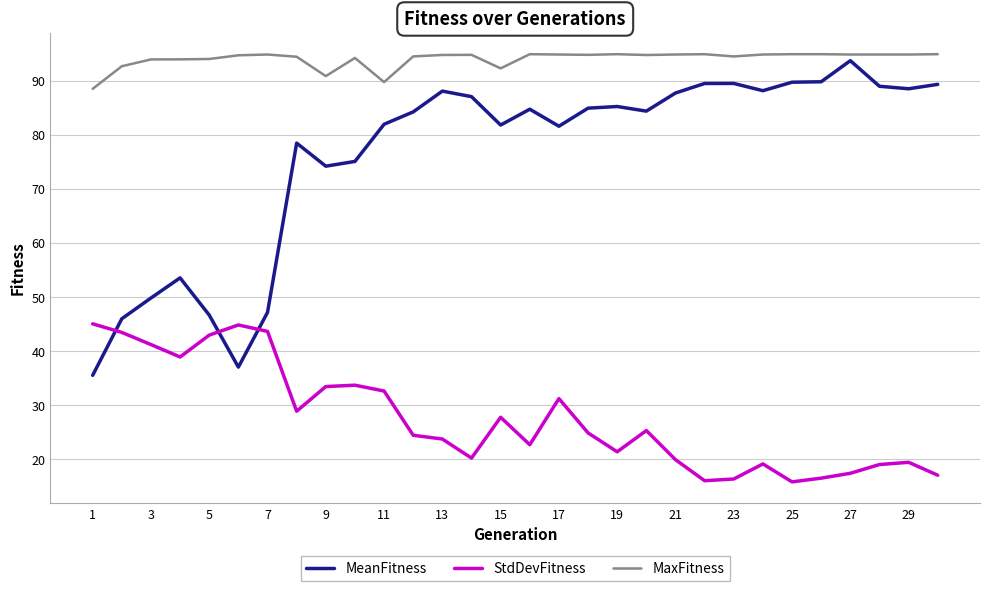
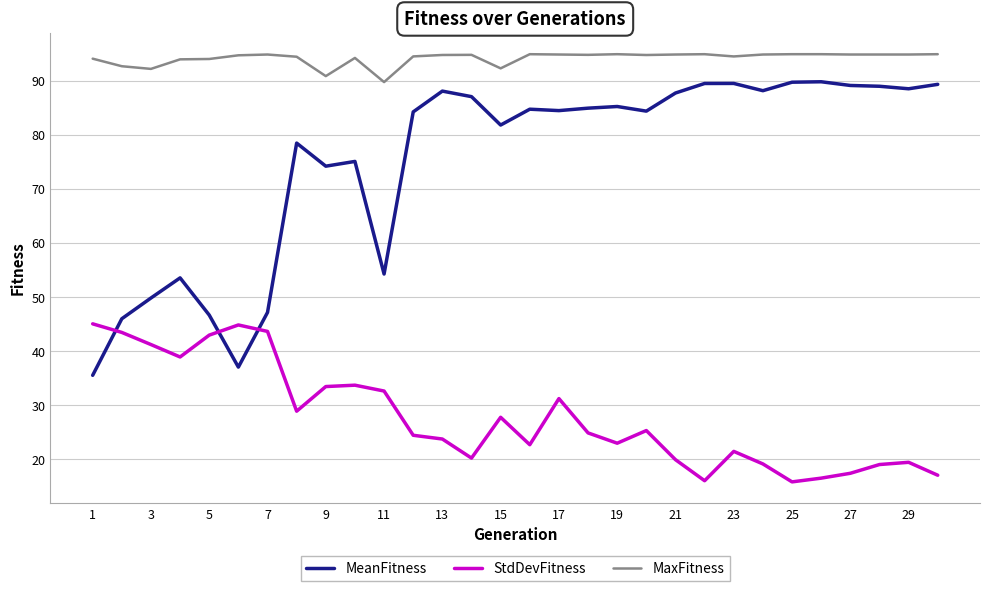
  {
    "MeanFitness": {
      "1": 36,
      "3": 50,
      "5": 47,
      "7": 47,
      "9": 74,
-     "11": 82,
+     "11": 54,
      "13": 88,
      "15": 82,
-     "17": 82,
+     "17": 84,
      "19": 85,
      "21": 88,
      "23": 89,
      "25": 90,
-     "27": 94,
+     "27": 89,
      "29": 88
    },
    "StdDevFitness": {
      "1": 45,
      "3": 41,
      "5": 43,
      "7": 44,
      "9": 33,
      "11": 33,
      "13": 24,
      "15": 28,
      "17": 31,
-     "19": 21,
+     "19": 23,
      "21": 20,
-     "23": 16,
+     "23": 21,
      "25": 16,
      "27": 17,
      "29": 19
    },
    "MaxFitness": {
-     "1": 88,
-     "3": 94,
+     "1": 94,
+     "3": 92,
      "5": 94,
      "7": 95,
      "9": 91,
      "11": 90,
      "13": 95,
      "15": 92,
      "17": 95,
      "19": 95,
      "21": 95,
      "23": 94,
      "25": 95,
      "27": 95,
      "29": 95
    }
  }
